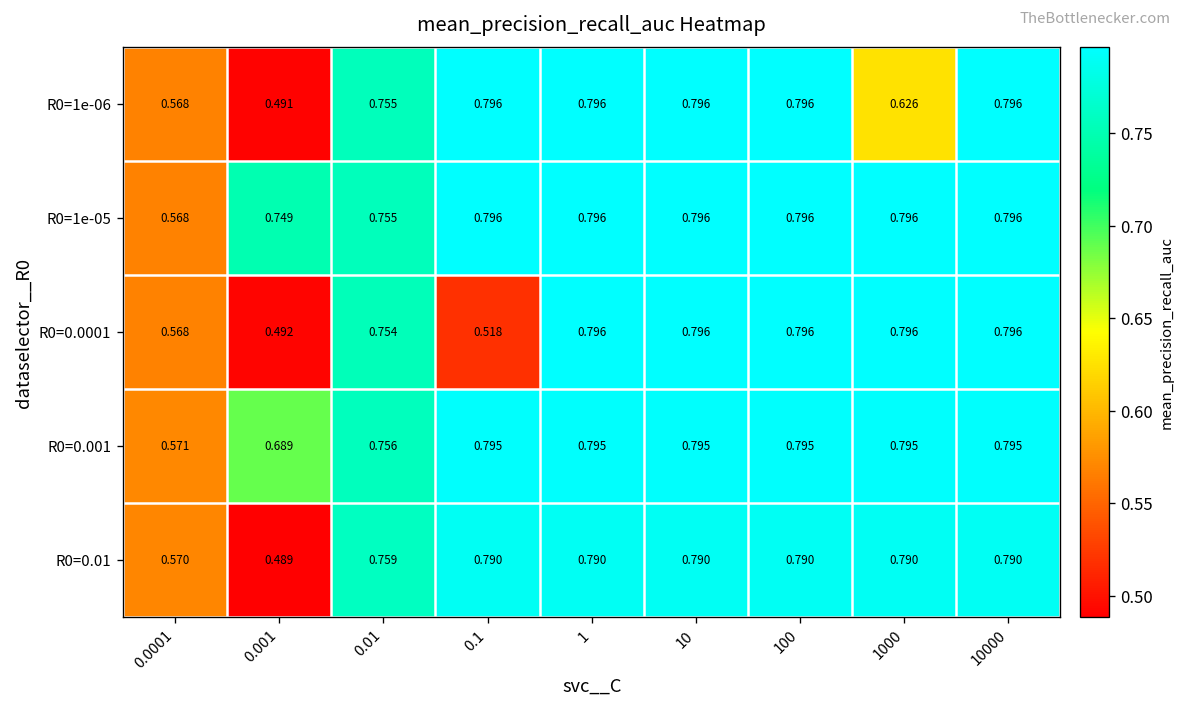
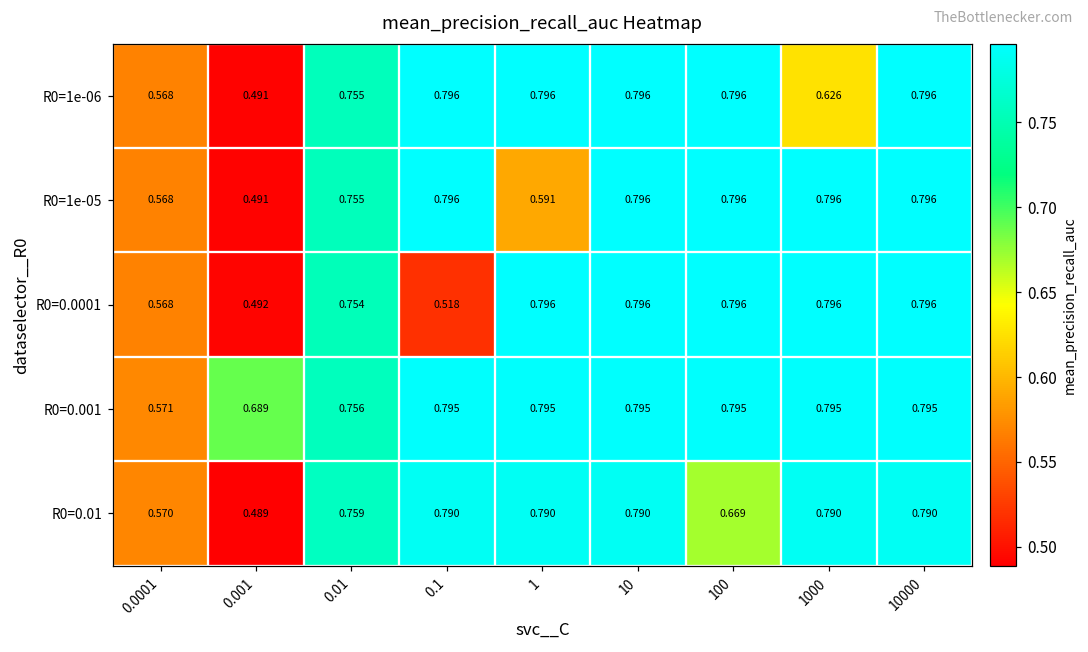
  {
    "R0=1e-06": {
      "0.0001": 0.568,
      "0.001": 0.491,
      "0.01": 0.755,
      "0.1": 0.796,
      "1": 0.796,
      "10": 0.796,
      "100": 0.796,
      "1000": 0.626,
      "10000": 0.796
    },
    "R0=1e-05": {
      "0.0001": 0.568,
-     "0.001": 0.749,
+     "0.001": 0.491,
      "0.01": 0.755,
      "0.1": 0.796,
-     "1": 0.796,
+     "1": 0.591,
      "10": 0.796,
      "100": 0.796,
      "1000": 0.796,
      "10000": 0.796
    },
    "R0=0.0001": {
      "0.0001": 0.568,
      "0.001": 0.492,
      "0.01": 0.754,
      "0.1": 0.518,
      "1": 0.796,
      "10": 0.796,
      "100": 0.796,
      "1000": 0.796,
      "10000": 0.796
    },
    "R0=0.001": {
      "0.0001": 0.571,
      "0.001": 0.689,
      "0.01": 0.756,
      "0.1": 0.795,
      "1": 0.795,
      "10": 0.795,
      "100": 0.795,
      "1000": 0.795,
      "10000": 0.795
    },
    "R0=0.01": {
      "0.0001": 0.570,
      "0.001": 0.489,
      "0.01": 0.759,
      "0.1": 0.790,
      "1": 0.790,
      "10": 0.790,
-     "100": 0.790,
+     "100": 0.669,
      "1000": 0.790,
      "10000": 0.790
    }
  }
